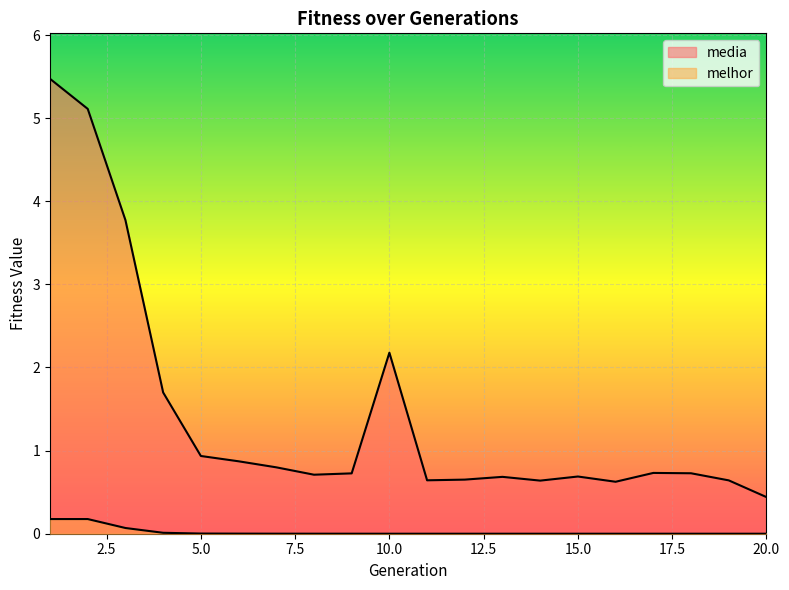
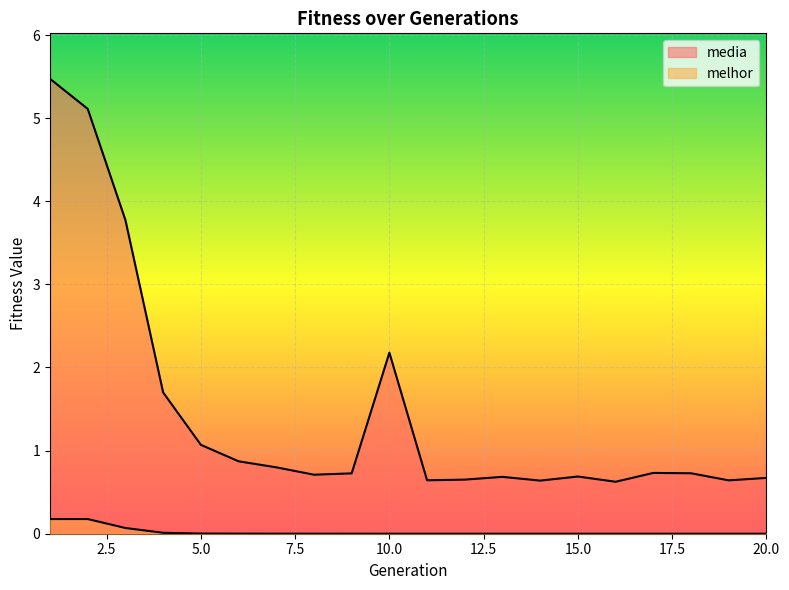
  {
    "media": {
-     "5.0": 0.9,
+     "5.0": 1.1,
      "10.0": 2.2,
      "15.0": 0.7,
-     "20.0": 0.4
+     "20.0": 0.7
    },
    "melhor": {
      "5.0": 0.0,
      "10.0": 0.0,
      "15.0": 0.0,
      "20.0": 0.0
    }
  }
